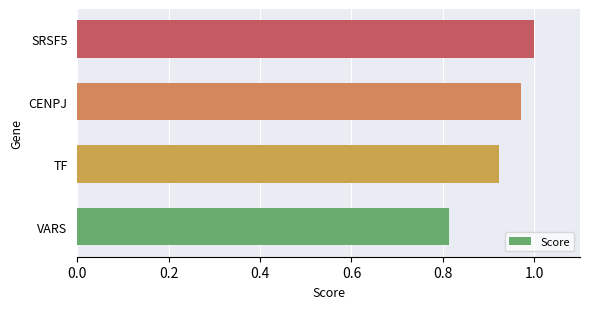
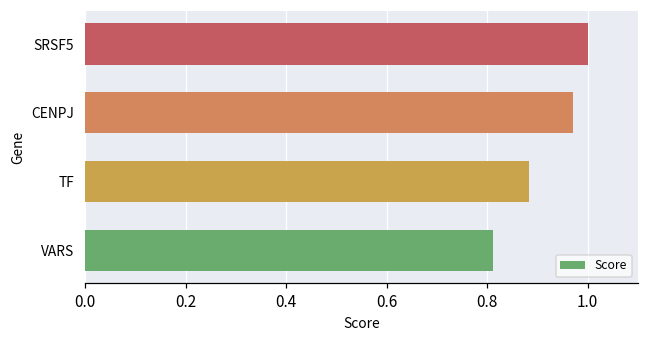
  {
    "SRSF5": 1.00,
    "CENPJ": 0.97,
-   "TF": 0.92,
+   "TF": 0.88,
    "VARS": 0.81
  }
